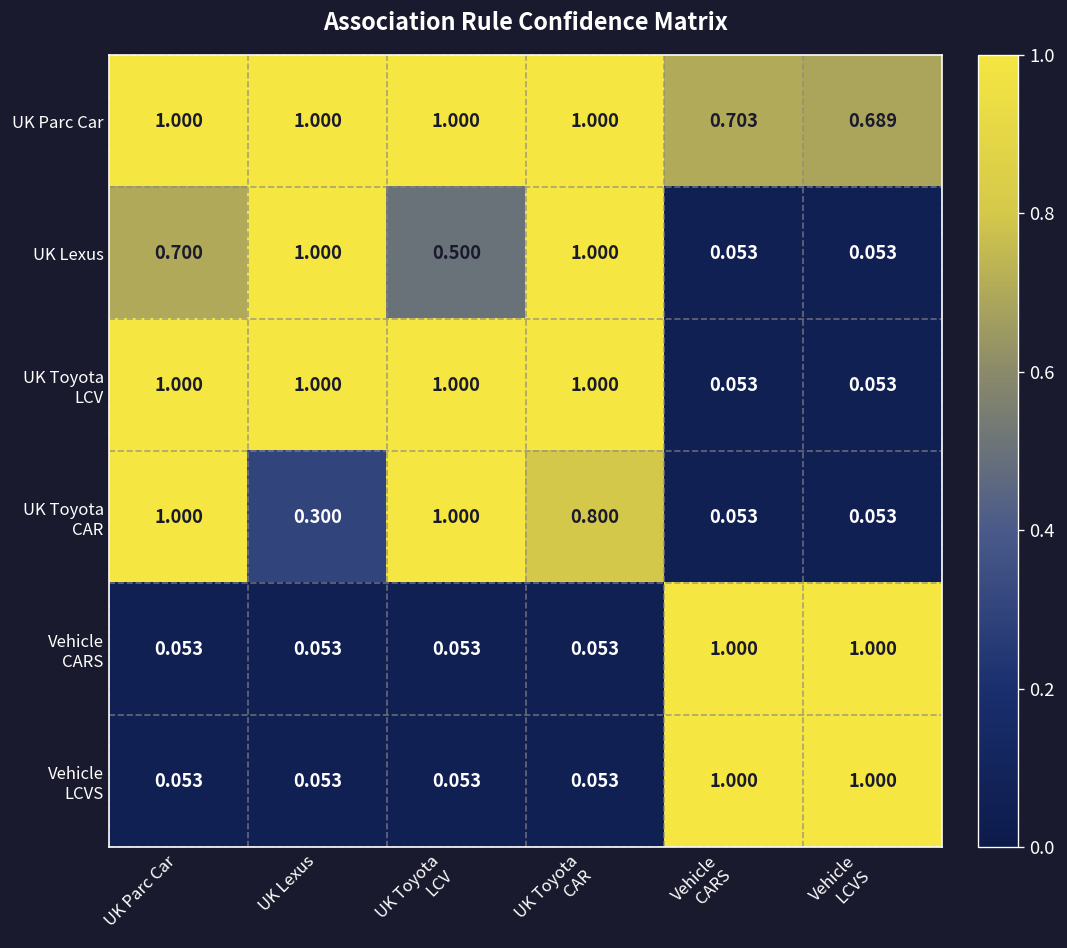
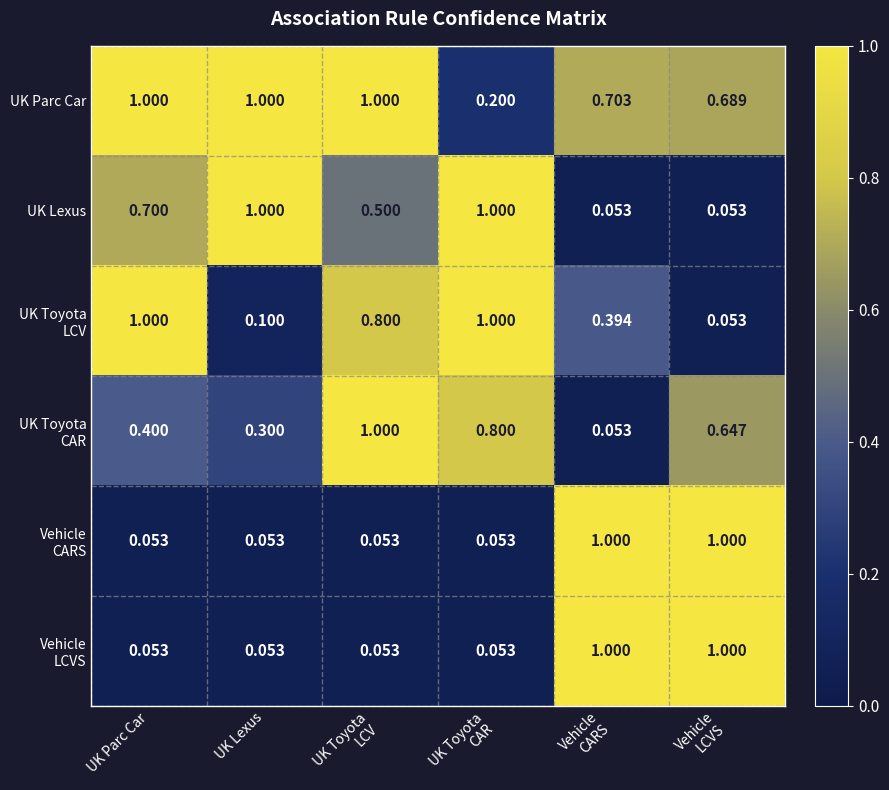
  {
    "UK Parc Car": {
      "UK Parc Car": 1.000,
      "UK Lexus": 1.000,
      "UK Toyota LCV": 1.000,
-     "UK Toyota CAR": 1.000,
+     "UK Toyota CAR": 0.200,
      "Vehicle CARS": 0.703,
      "Vehicle LCVS": 0.689
    },
    "UK Lexus": {
      "UK Parc Car": 0.700,
      "UK Lexus": 1.000,
      "UK Toyota LCV": 0.500,
      "UK Toyota CAR": 1.000,
      "Vehicle CARS": 0.053,
      "Vehicle LCVS": 0.053
    },
    "UK Toyota LCV": {
      "UK Parc Car": 1.000,
-     "UK Lexus": 1.000,
-     "UK Toyota LCV": 1.000,
+     "UK Lexus": 0.100,
+     "UK Toyota LCV": 0.800,
      "UK Toyota CAR": 1.000,
-     "Vehicle CARS": 0.053,
+     "Vehicle CARS": 0.394,
      "Vehicle LCVS": 0.053
    },
    "UK Toyota CAR": {
-     "UK Parc Car": 1.000,
+     "UK Parc Car": 0.400,
      "UK Lexus": 0.300,
      "UK Toyota LCV": 1.000,
      "UK Toyota CAR": 0.800,
      "Vehicle CARS": 0.053,
-     "Vehicle LCVS": 0.053
+     "Vehicle LCVS": 0.647
    },
    "Vehicle CARS": {
      "UK Parc Car": 0.053,
      "UK Lexus": 0.053,
      "UK Toyota LCV": 0.053,
      "UK Toyota CAR": 0.053,
      "Vehicle CARS": 1.000,
      "Vehicle LCVS": 1.000
    },
    "Vehicle LCVS": {
      "UK Parc Car": 0.053,
      "UK Lexus": 0.053,
      "UK Toyota LCV": 0.053,
      "UK Toyota CAR": 0.053,
      "Vehicle CARS": 1.000,
      "Vehicle LCVS": 1.000
    }
  }
